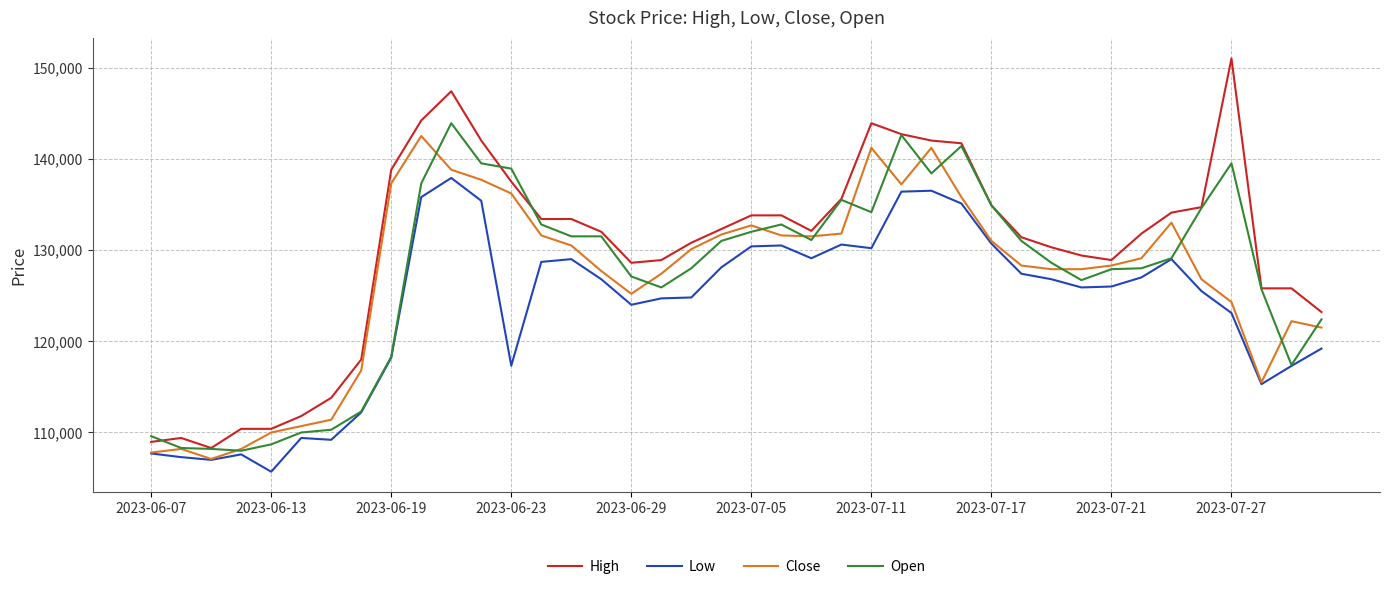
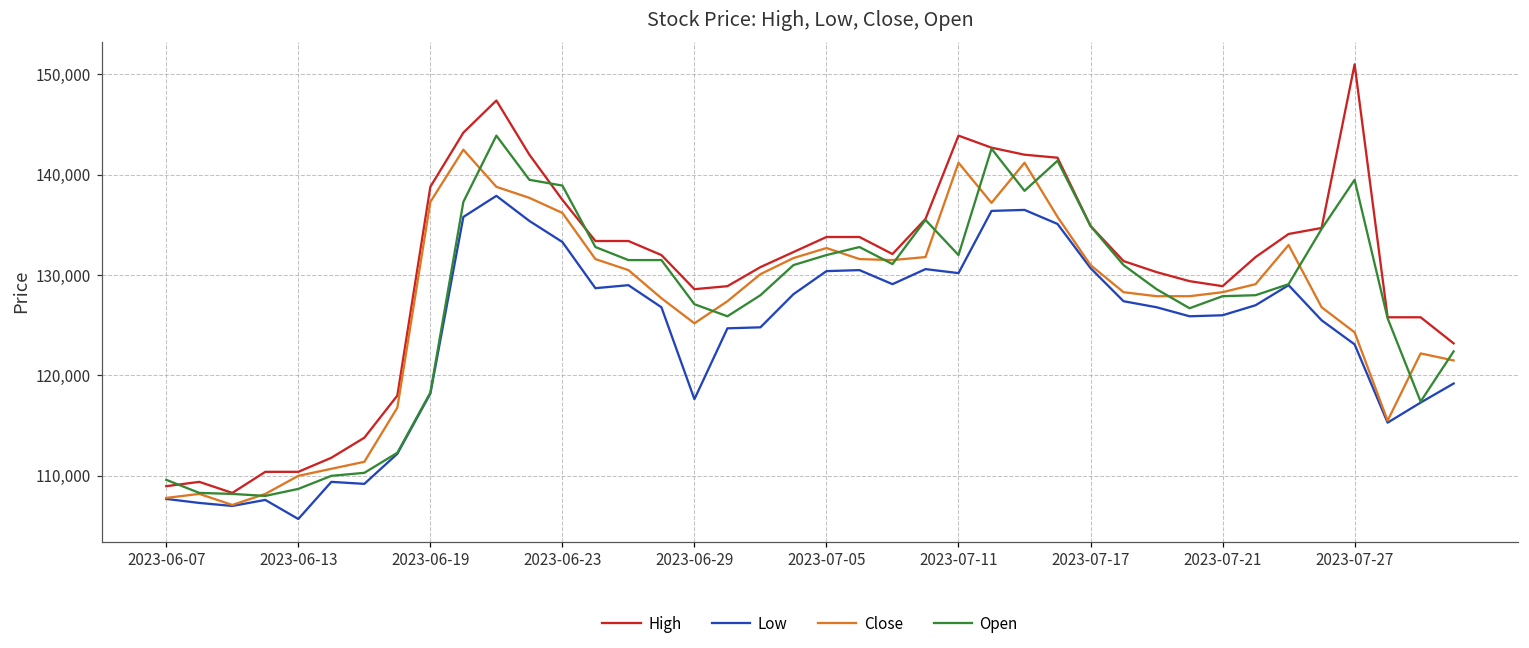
  {
    "High": {
      "2023-06-07": "109,000",
      "2023-06-13": "110,000",
      "2023-06-19": "139,000",
      "2023-06-23": "138,000",
      "2023-06-29": "129,000",
      "2023-07-05": "134,000",
      "2023-07-11": "144,000",
      "2023-07-21": "129,000",
      "2023-07-27": "151,000"
    },
    "Low": {
      "2023-06-13": "106,000",
-     "2023-06-23": "117,000",
-     "2023-06-29": "124,000",
+     "2023-06-23": "133,000",
+     "2023-06-29": "118,000",
      "2023-07-05": "130,000",
      "2023-07-11": "130,000",
      "2023-07-17": "131,000",
      "2023-07-21": "126,000",
      "2023-07-27": "123,000"
    },
    "Close": {
      "2023-06-13": "110,000",
      "2023-06-19": "137,000",
      "2023-06-23": "136,000",
      "2023-06-29": "125,000",
      "2023-07-05": "133,000",
      "2023-07-11": "141,000",
      "2023-07-17": "131,000",
      "2023-07-21": "128,000",
      "2023-07-27": "124,000"
    },
    "Open": {
      "2023-06-07": "110,000",
      "2023-06-13": "109,000",
      "2023-06-23": "139,000",
      "2023-06-29": "127,000",
      "2023-07-05": "132,000",
-     "2023-07-11": "134,000",
+     "2023-07-11": "132,000",
      "2023-07-21": "128,000",
      "2023-07-27": "140,000"
    }
  }
